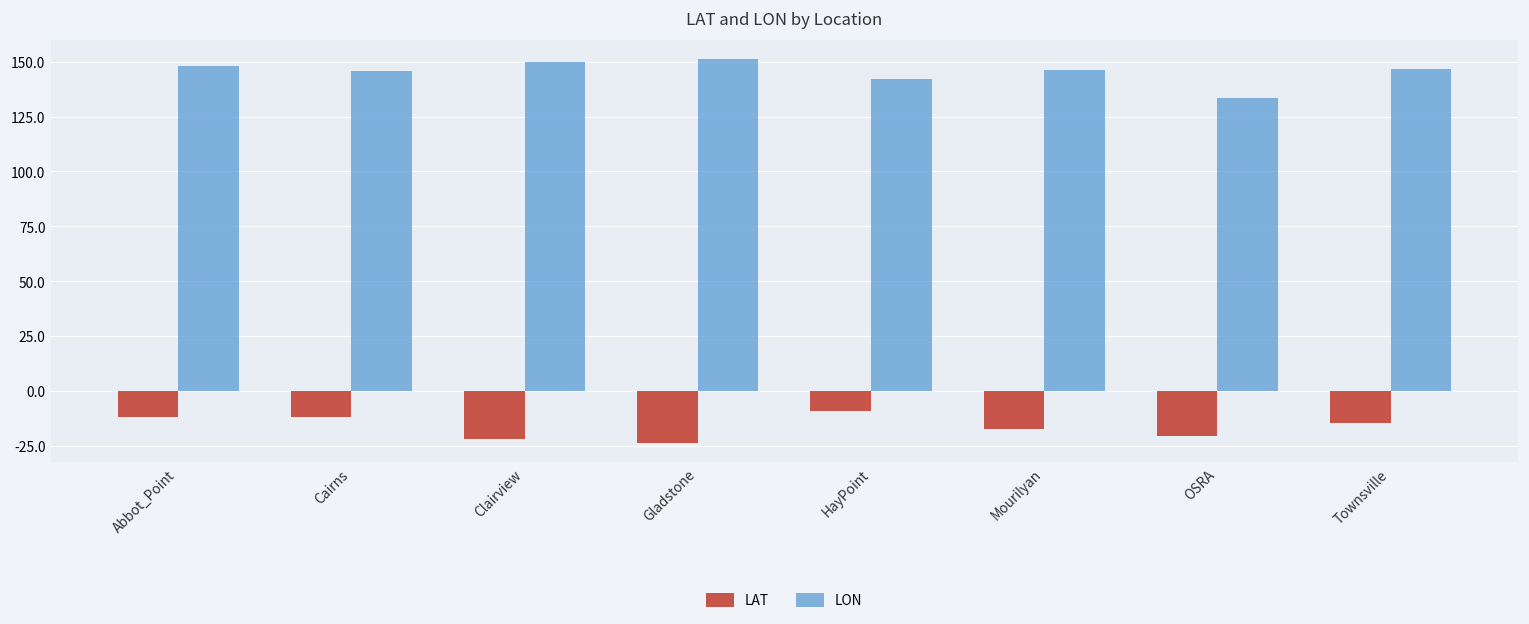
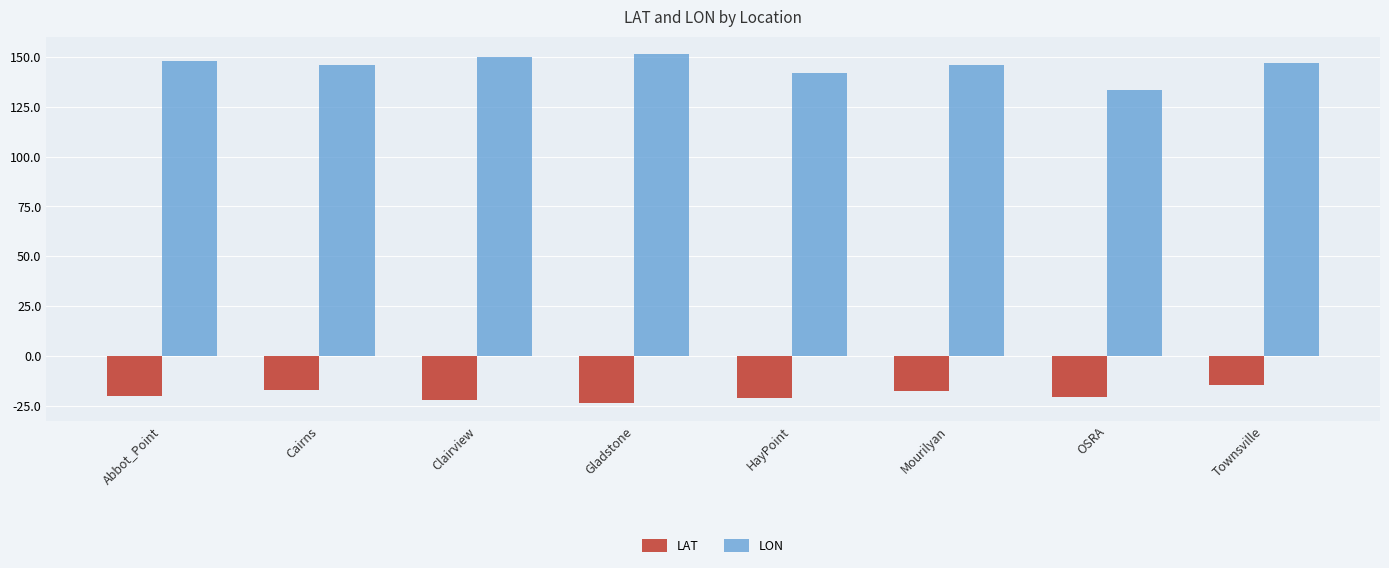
  {
    "LAT": {
-     "Abbot_Point": -12,
-     "Cairns": -12,
+     "Abbot_Point": -20,
+     "Cairns": -17,
      "Clairview": -22,
      "Gladstone": -24,
-     "HayPoint": -9,
+     "HayPoint": -21,
      "Mourilyan": -18,
      "OSRA": -20,
      "Townsville": -15
    },
    "LON": {
      "Abbot_Point": 148,
      "Cairns": 146,
      "Clairview": 150,
      "Gladstone": 151,
      "HayPoint": 142,
      "Mourilyan": 146,
      "OSRA": 133,
      "Townsville": 147
    }
  }
